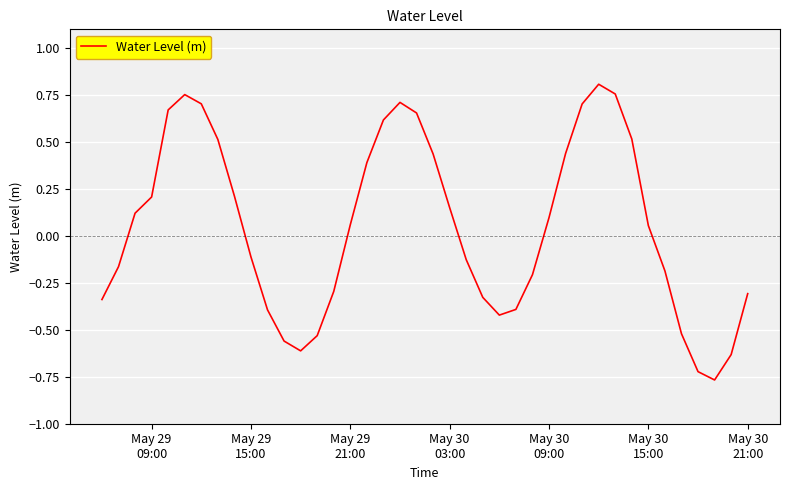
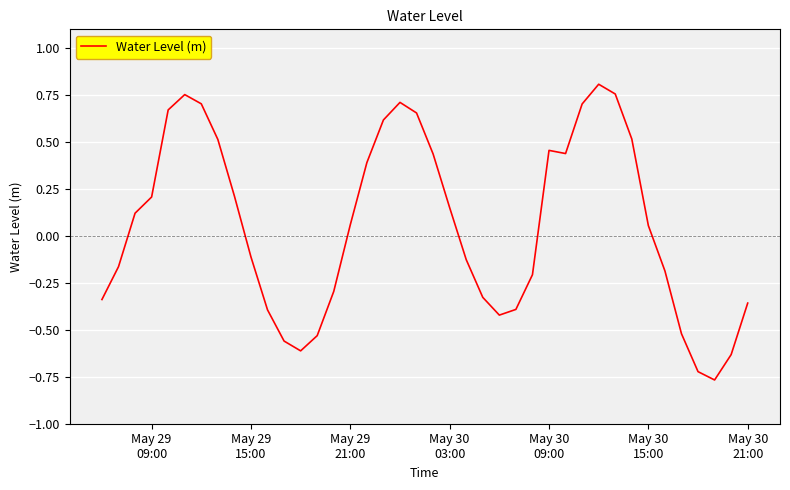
  {
    "May 29 09:00": 0.21,
    "May 29 15:00": -0.11,
    "May 29 21:00": 0.06,
    "May 30 03:00": 0.15,
-   "May 30 09:00": 0.10,
+   "May 30 09:00": 0.46,
    "May 30 15:00": 0.05,
-   "May 30 21:00": -0.31
+   "May 30 21:00": -0.36
  }
